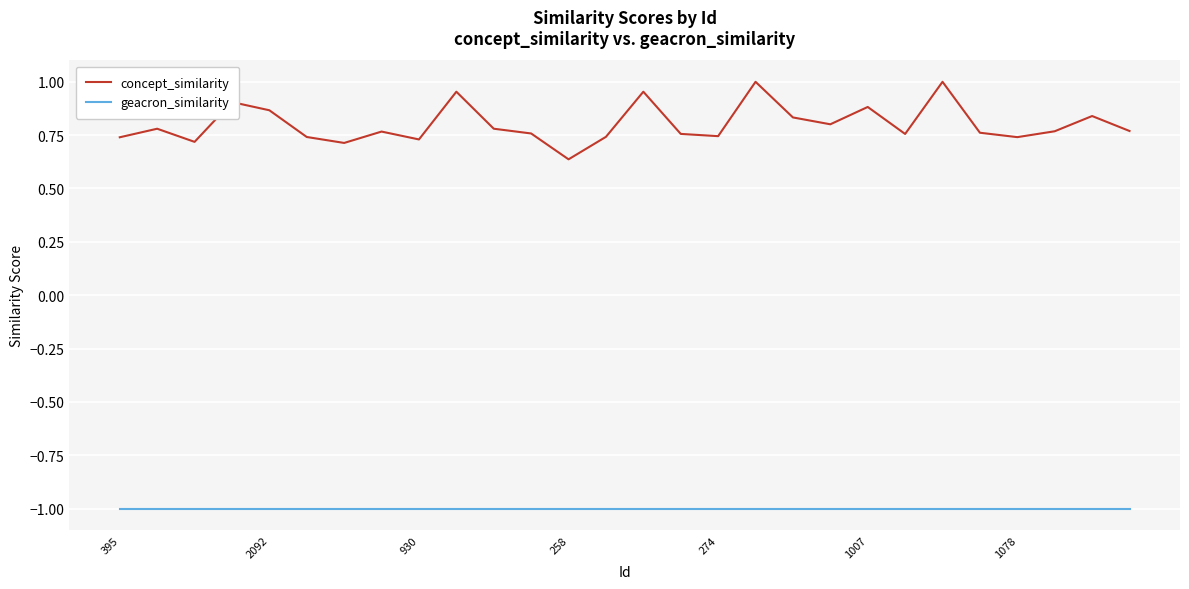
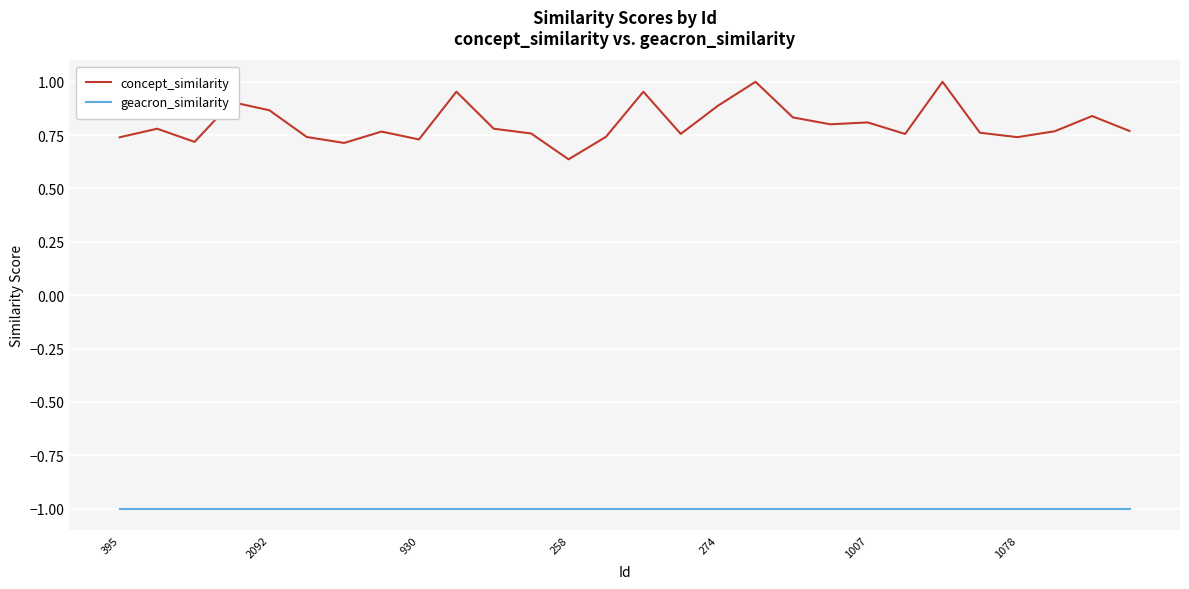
  {
    "concept_similarity": {
      "395": 0.74,
      "2092": 0.87,
      "930": 0.73,
      "258": 0.64,
-     "274": 0.75,
-     "1007": 0.88,
+     "274": 0.89,
+     "1007": 0.81,
      "1078": 0.74
    },
    "geacron_similarity": {
      "395": -1.00,
      "2092": -1.00,
      "930": -1.00,
      "258": -1.00,
      "274": -1.00,
      "1007": -1.00,
      "1078": -1.00
    }
  }
